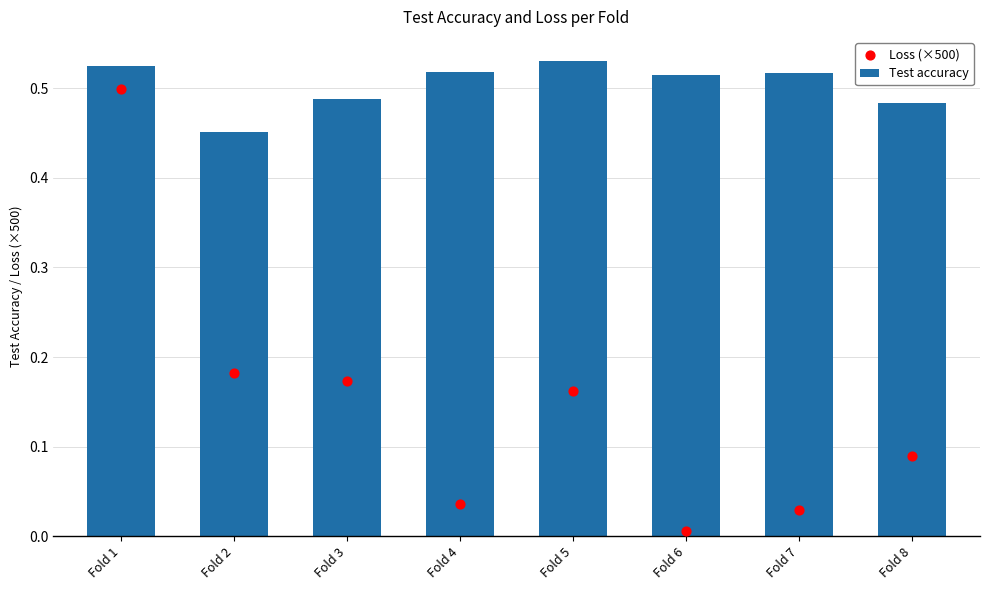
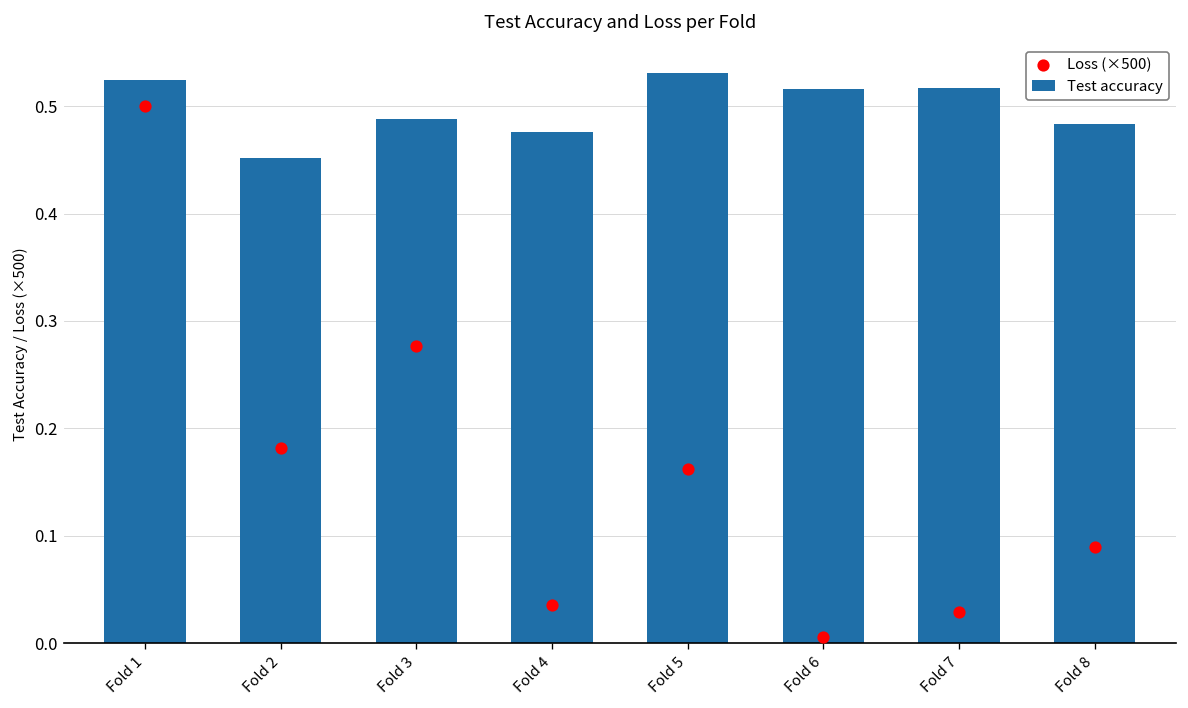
  {
    "Test accuracy": {
      "Fold 1": 0.52,
      "Fold 2": 0.45,
      "Fold 3": 0.49,
-     "Fold 4": 0.52,
+     "Fold 4": 0.48,
      "Fold 5": 0.53,
      "Fold 6": 0.52,
      "Fold 7": 0.52,
      "Fold 8": 0.48
    },
    "Loss (×500)": {
-     "Fold 3": 0.17
+     "Fold 3": 0.28
    }
  }
